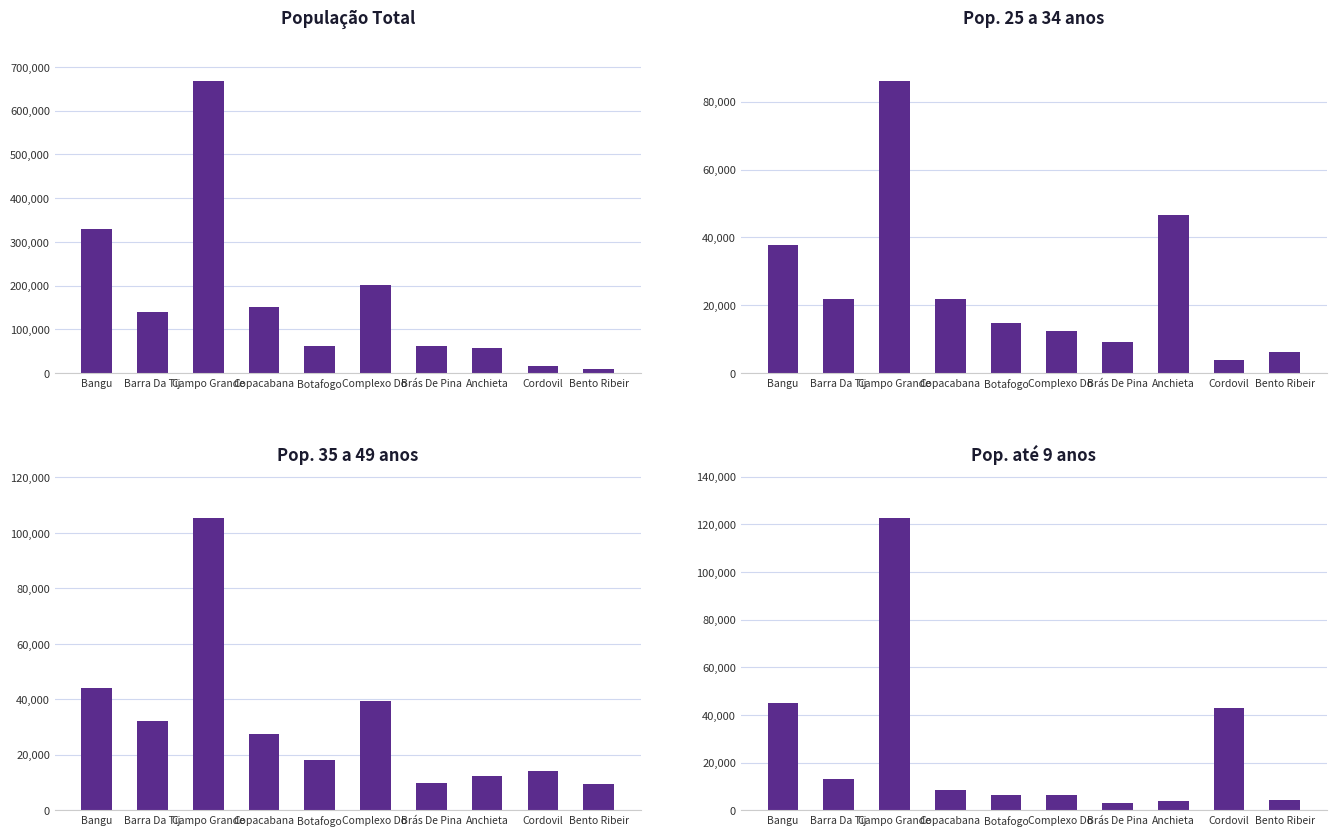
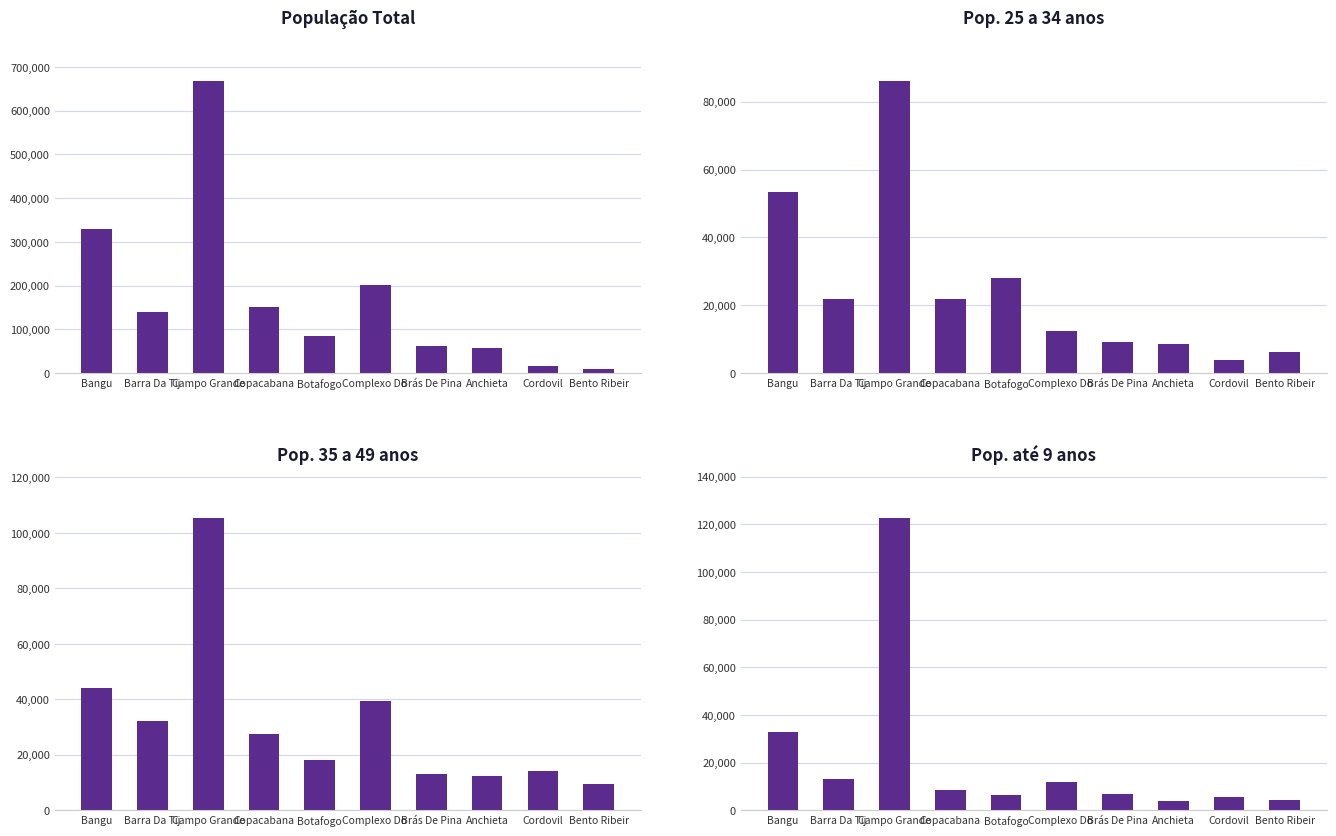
  {
    "População Total": {
      "Bangu": "330,000",
-     "Botafogo": "60,000",
+     "Botafogo": "90,000",
      "Complexo Do": "200,000",
      "Brás De Pina": "60,000",
      "Anchieta": "60,000",
      "Cordovil": "20,000",
      "Bento Ribeir": "10,000"
    },
    "Pop. 25 a 34 anos": {
-     "Bangu": "38,000",
-     "Botafogo": "15,000",
+     "Bangu": "54,000",
+     "Botafogo": "28,000",
      "Complexo Do": "12,000",
      "Brás De Pina": "9,000",
-     "Anchieta": "47,000",
+     "Anchieta": "9,000",
      "Cordovil": "4,000",
      "Bento Ribeir": "6,000"
    },
    "Pop. 35 a 49 anos": {
      "Bangu": "44,000",
      "Botafogo": "18,000",
      "Complexo Do": "40,000",
-     "Brás De Pina": "10,000",
+     "Brás De Pina": "13,000",
      "Anchieta": "12,000",
      "Cordovil": "14,000",
      "Bento Ribeir": "9,000"
    },
    "Pop. até 9 anos": {
-     "Bangu": "45,000",
+     "Bangu": "33,000",
      "Botafogo": "6,000",
-     "Complexo Do": "6,000",
-     "Brás De Pina": "3,000",
+     "Complexo Do": "12,000",
+     "Brás De Pina": "7,000",
      "Anchieta": "4,000",
-     "Cordovil": "43,000",
+     "Cordovil": "6,000",
      "Bento Ribeir": "4,000"
    }
  }
